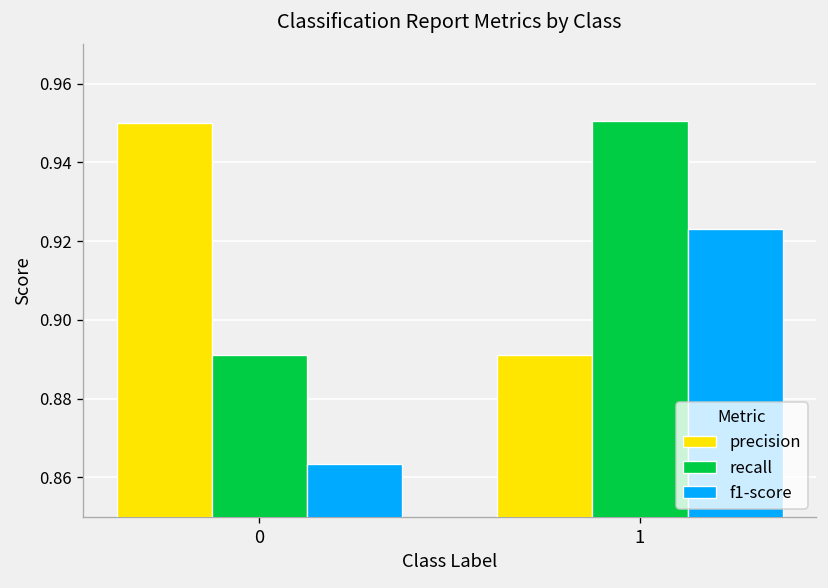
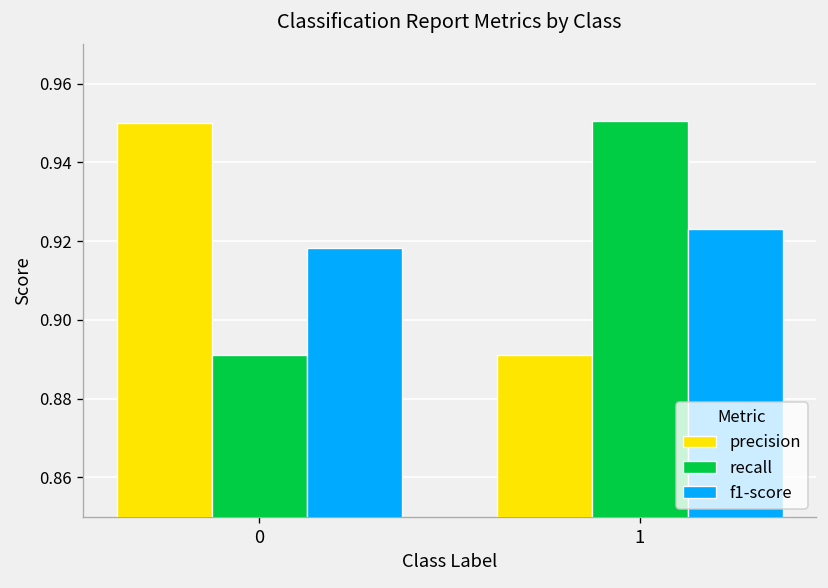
  {
    "precision": {
      "0": 0.950,
      "1": 0.891
    },
    "recall": {
      "0": 0.891,
      "1": 0.950
    },
    "f1-score": {
-     "0": 0.864,
+     "0": 0.918,
      "1": 0.923
    }
  }
